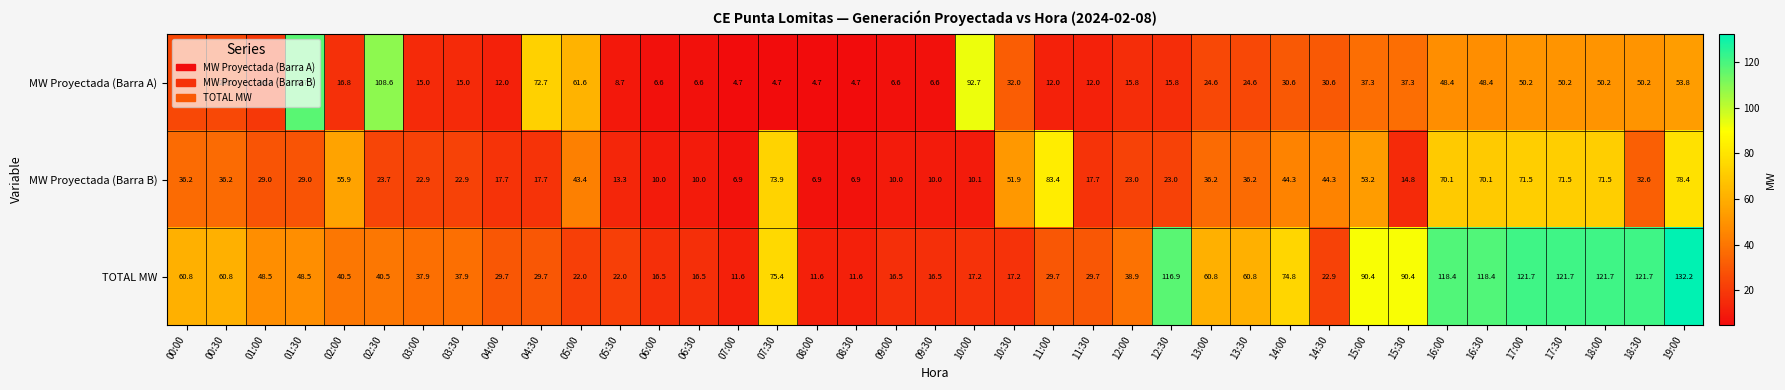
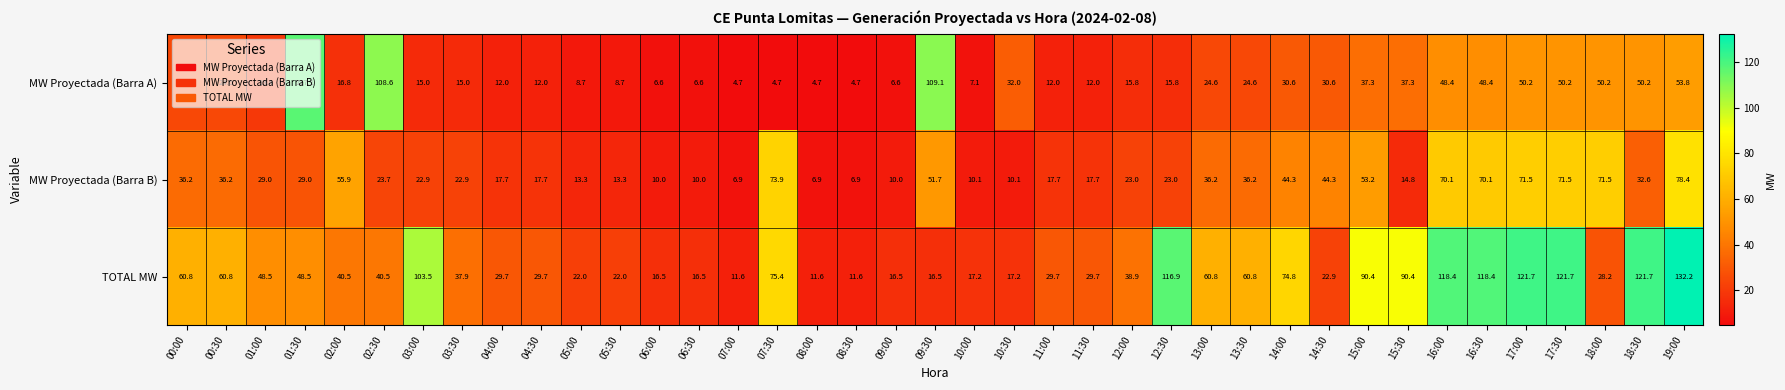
  {
    "MW Proyectada (Barra A)": {
      "02:00": 16.8,
      "02:30": 108.6,
      "03:00": 15.0,
      "03:30": 15.0,
      "04:00": 12.0,
-     "04:30": 72.7,
-     "05:00": 61.6,
+     "04:30": 12.0,
+     "05:00": 8.7,
      "05:30": 8.7,
      "06:00": 6.6,
      "06:30": 6.6,
      "07:00": 4.7,
      "07:30": 4.7,
      "08:00": 4.7,
      "08:30": 4.7,
      "09:00": 6.6,
-     "09:30": 6.6,
-     "10:00": 92.7,
+     "09:30": 109.1,
+     "10:00": 7.1,
      "10:30": 32.0,
      "11:00": 12.0,
      "11:30": 12.0,
      "12:00": 15.8,
      "12:30": 15.8,
      "13:00": 24.6,
      "13:30": 24.6,
      "14:00": 30.6,
      "14:30": 30.6,
      "15:00": 37.3,
      "15:30": 37.3,
      "16:00": 48.4,
      "16:30": 48.4,
      "17:00": 50.2,
      "17:30": 50.2,
      "18:00": 50.2,
      "18:30": 50.2,
      "19:00": 53.8
    },
    "MW Proyectada (Barra B)": {
      "00:00": 36.2,
      "00:30": 36.2,
      "01:00": 29.0,
      "01:30": 29.0,
      "02:00": 55.9,
      "02:30": 23.7,
      "03:00": 22.9,
      "03:30": 22.9,
      "04:00": 17.7,
      "04:30": 17.7,
-     "05:00": 43.4,
+     "05:00": 13.3,
      "05:30": 13.3,
      "06:00": 10.0,
      "06:30": 10.0,
      "07:00": 6.9,
      "07:30": 73.9,
      "08:00": 6.9,
      "08:30": 6.9,
      "09:00": 10.0,
-     "09:30": 10.0,
+     "09:30": 51.7,
      "10:00": 10.1,
-     "10:30": 51.9,
-     "11:00": 83.4,
+     "10:30": 10.1,
+     "11:00": 17.7,
      "11:30": 17.7,
      "12:00": 23.0,
      "12:30": 23.0,
      "13:00": 36.2,
      "13:30": 36.2,
      "14:00": 44.3,
      "14:30": 44.3,
      "15:00": 53.2,
      "15:30": 14.8,
      "16:00": 70.1,
      "16:30": 70.1,
      "17:00": 71.5,
      "17:30": 71.5,
      "18:00": 71.5,
      "18:30": 32.6,
      "19:00": 78.4
    },
    "TOTAL MW": {
      "00:00": 60.8,
      "00:30": 60.8,
      "01:00": 48.5,
      "01:30": 48.5,
      "02:00": 40.5,
      "02:30": 40.5,
-     "03:00": 37.9,
+     "03:00": 103.5,
      "03:30": 37.9,
      "04:00": 29.7,
      "04:30": 29.7,
      "05:00": 22.0,
      "05:30": 22.0,
      "06:00": 16.5,
      "06:30": 16.5,
      "07:00": 11.6,
      "07:30": 75.4,
      "08:00": 11.6,
      "08:30": 11.6,
      "09:00": 16.5,
      "09:30": 16.5,
      "10:00": 17.2,
      "10:30": 17.2,
      "11:00": 29.7,
      "11:30": 29.7,
      "12:00": 38.9,
      "12:30": 116.9,
      "13:00": 60.8,
      "13:30": 60.8,
      "14:00": 74.8,
      "14:30": 22.9,
      "15:00": 90.4,
      "15:30": 90.4,
      "16:00": 118.4,
      "16:30": 118.4,
      "17:00": 121.7,
      "17:30": 121.7,
-     "18:00": 121.7,
+     "18:00": 28.2,
      "18:30": 121.7,
      "19:00": 132.2
    }
  }
